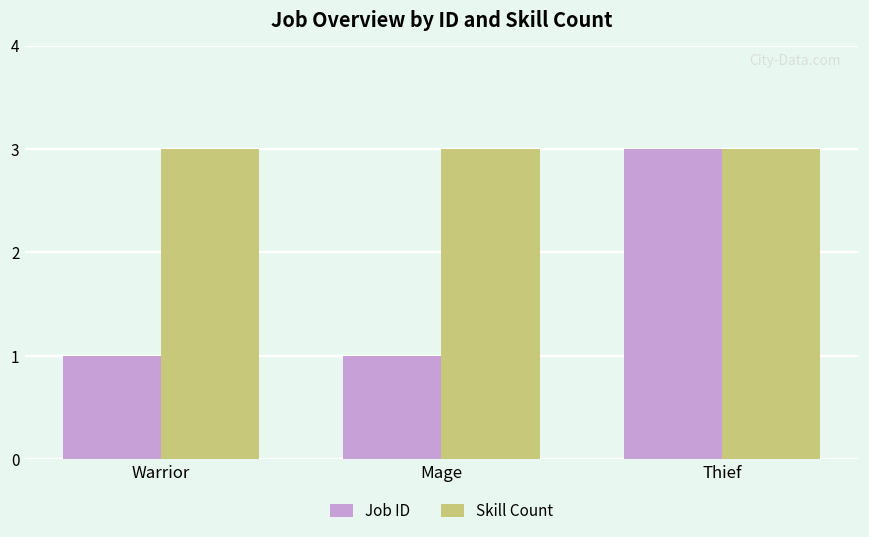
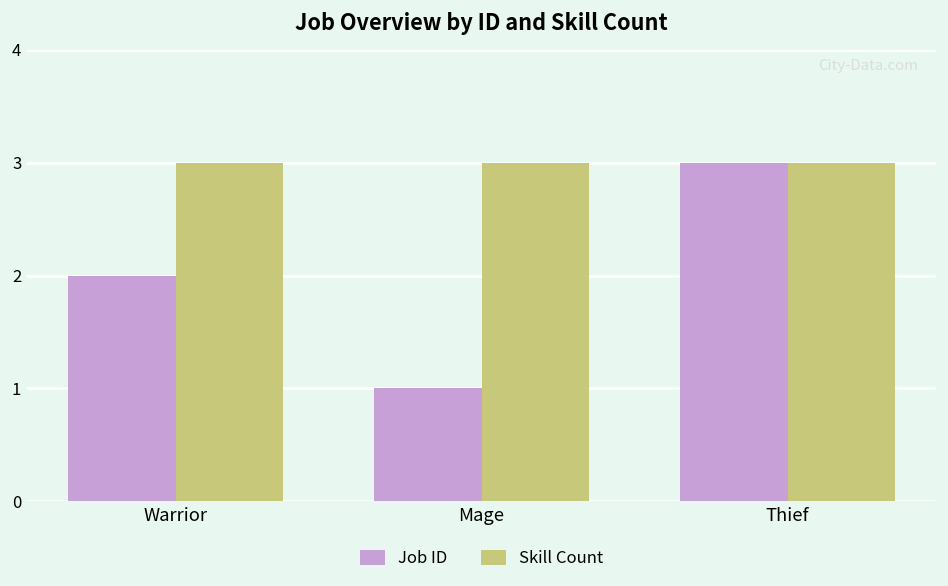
  {
    "Job ID": {
-     "Warrior": 1,
+     "Warrior": 2,
      "Mage": 1,
      "Thief": 3
    },
    "Skill Count": {
      "Warrior": 3,
      "Mage": 3,
      "Thief": 3
    }
  }
